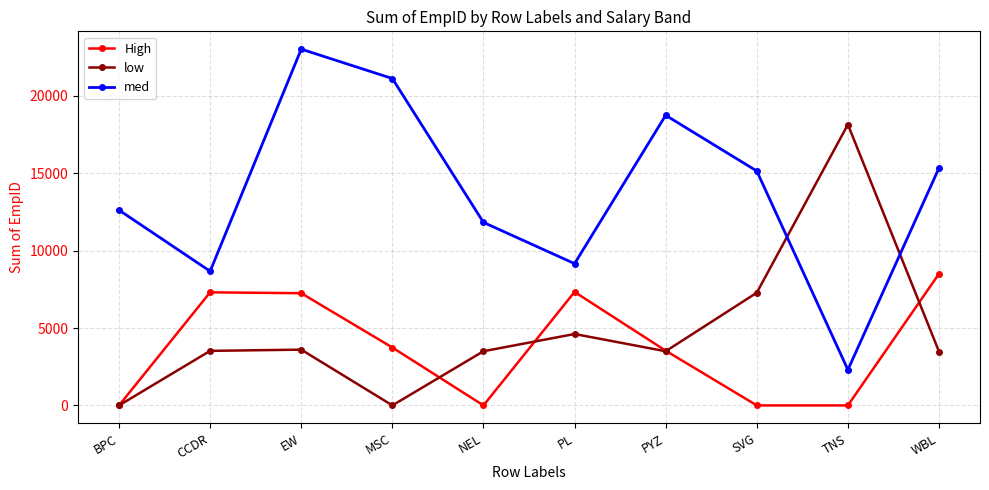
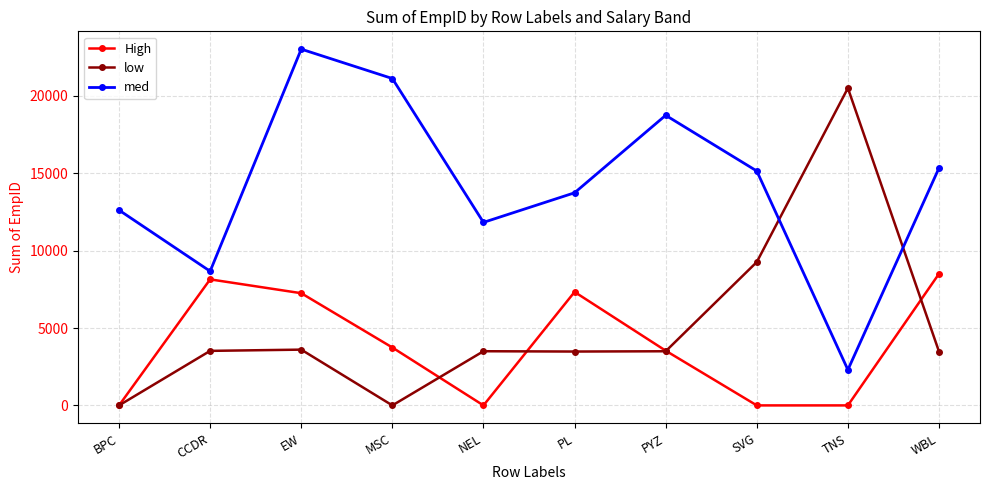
  {
    "High": {
-     "CCDR": 7300,
+     "CCDR": 8100,
      "EW": 7200,
      "MSC": 3700,
      "NEL": 0,
      "PL": 7300,
      "SVG": 0,
      "TNS": 0,
      "WBL": 8500
    },
    "low": {
      "CCDR": 3500,
      "EW": 3600,
      "MSC": 0,
      "NEL": 3500,
-     "PL": 4600,
-     "SVG": 7300,
-     "TNS": 18100,
+     "PL": 3500,
+     "SVG": 9300,
+     "TNS": 20500,
      "WBL": 3500
    },
    "med": {
      "BPC": 12600,
      "CCDR": 8700,
      "EW": 23000,
      "MSC": 21100,
      "NEL": 11800,
-     "PL": 9200,
+     "PL": 13700,
      "PYZ": 18700,
      "SVG": 15100,
      "TNS": 2300,
      "WBL": 15300
    }
  }
